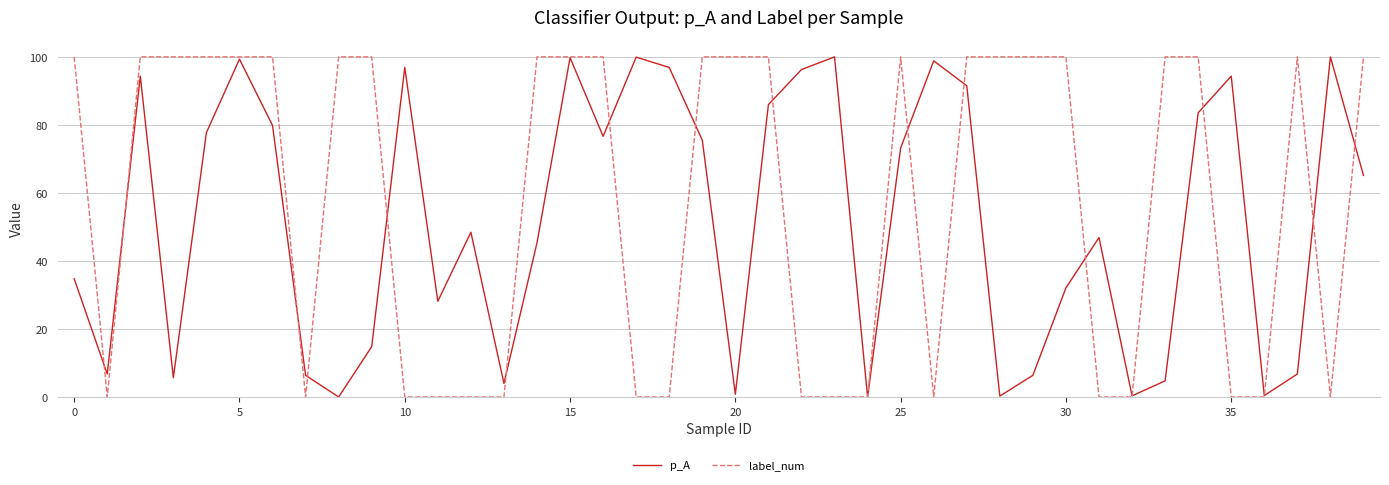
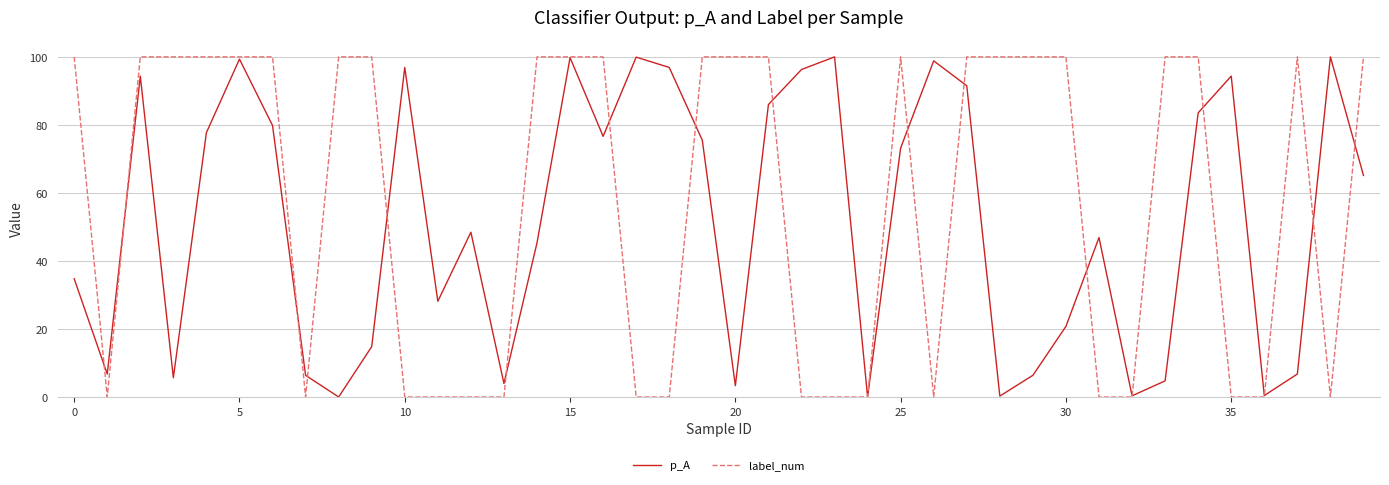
  {
    "p_A": {
      "0": 35,
      "10": 97,
-     "20": 1,
+     "20": 3,
      "25": 73,
-     "30": 32,
+     "30": 21,
      "35": 94
    },
    "label_num": {
      "0": 100,
      "10": 0,
      "20": 100,
      "25": 100,
      "30": 100,
      "35": 0
    }
  }
